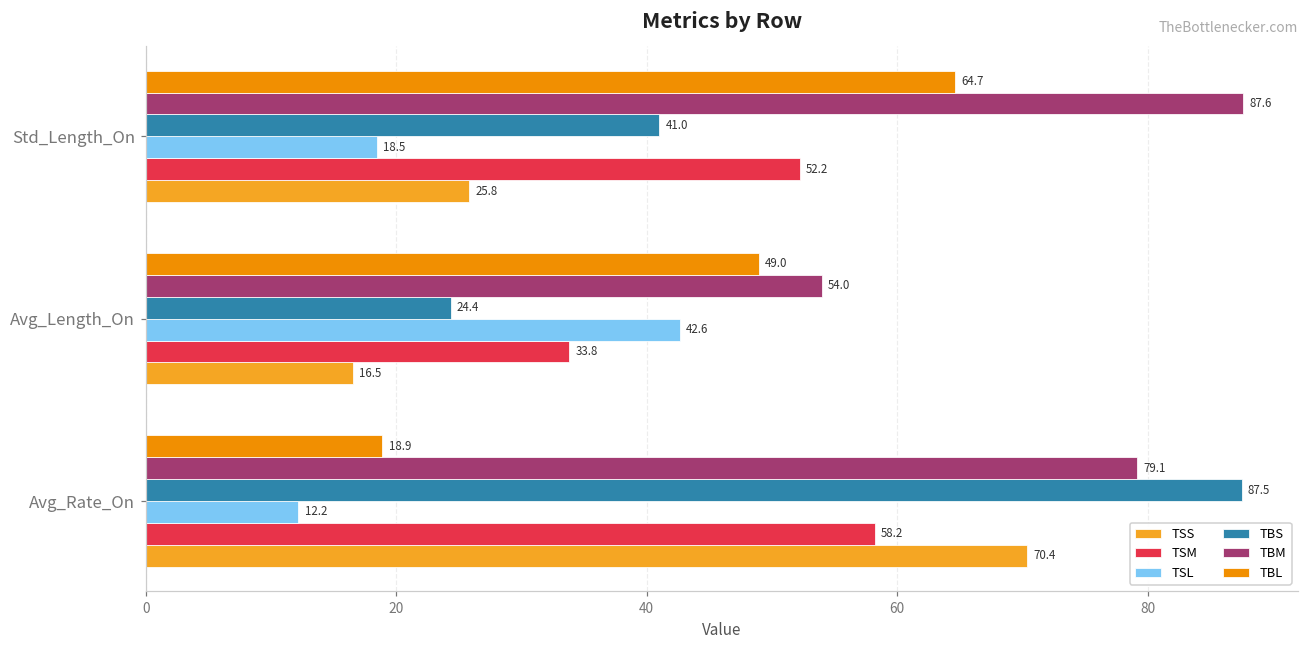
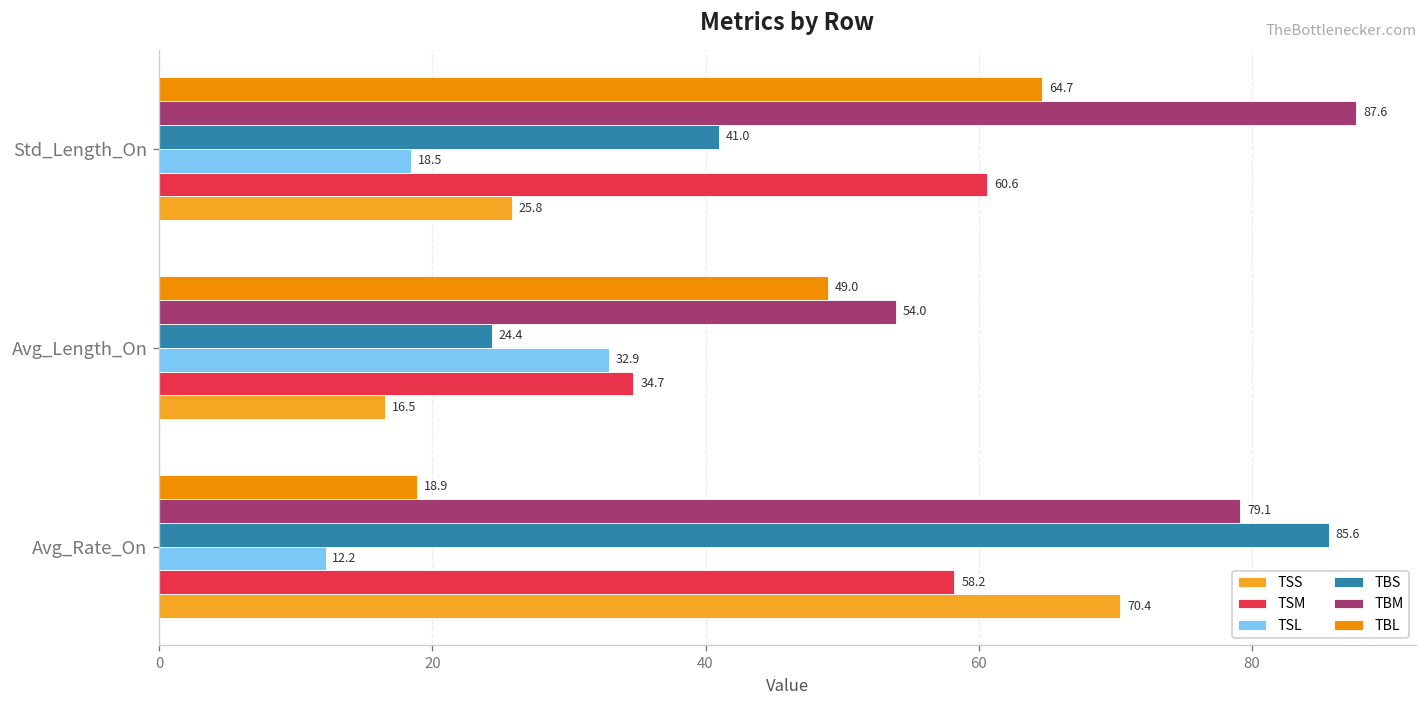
  {
    "TSM": {
-     "Std_Length_On": 52.2,
-     "Avg_Length_On": 33.8,
+     "Std_Length_On": 60.6,
+     "Avg_Length_On": 34.7,
      "Avg_Rate_On": 58.2
    },
    "TSL": {
      "Std_Length_On": 18.5,
-     "Avg_Length_On": 42.6,
+     "Avg_Length_On": 32.9,
      "Avg_Rate_On": 12.2
    },
    "TBS": {
      "Std_Length_On": 41.0,
      "Avg_Length_On": 24.4,
-     "Avg_Rate_On": 87.5
+     "Avg_Rate_On": 85.6
    },
    "TBM": {
      "Std_Length_On": 87.6,
      "Avg_Length_On": 54.0,
      "Avg_Rate_On": 79.1
    }
  }
